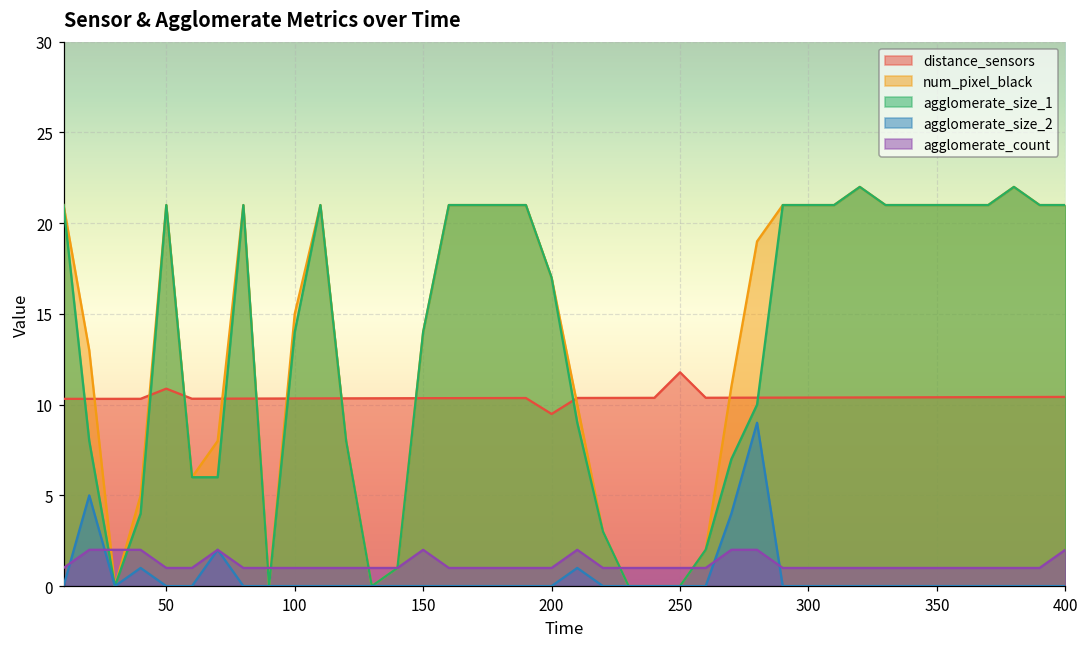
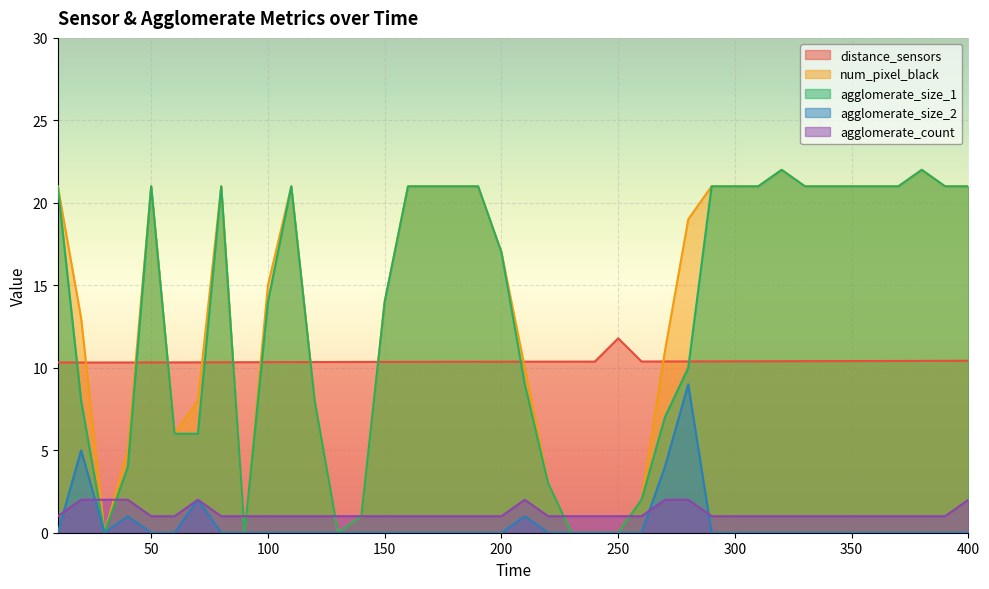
  {
    "distance_sensors": {
-     "50": 10.9,
+     "50": 10.3,
      "100": 10.3,
      "150": 10.4,
-     "200": 9.5,
+     "200": 10.4,
      "250": 11.8,
      "300": 10.4,
      "350": 10.4,
      "400": 10.4
    },
    "num_pixel_black": {
      "100": 15.0
    },
    "agglomerate_size_1": {
      "100": 14.0
    },
    "agglomerate_size_2": {
      "50": 0.0,
      "100": 0.0,
      "150": 0.0,
      "200": 0.0,
      "300": 0.0,
      "350": 0.0,
      "400": 0.0
    },
    "agglomerate_count": {
      "50": 1,
      "100": 1,
-     "150": 2,
+     "150": 1,
      "200": 1,
      "250": 1,
      "300": 1,
      "350": 1,
      "400": 2
    }
  }
